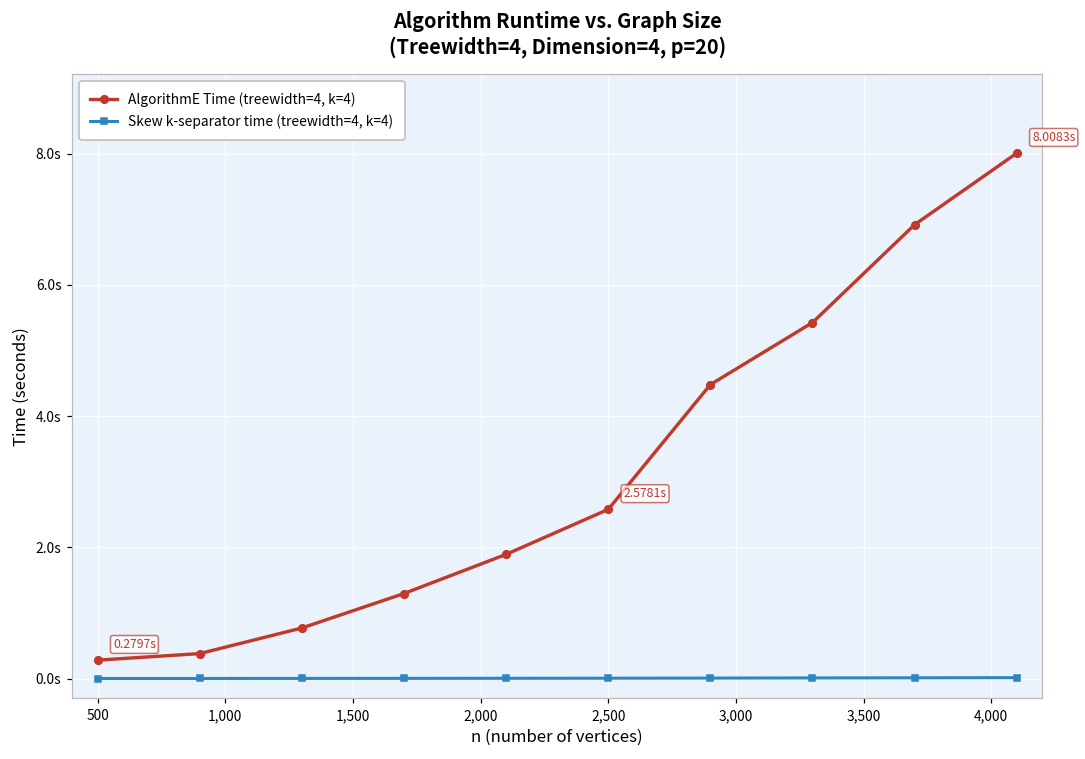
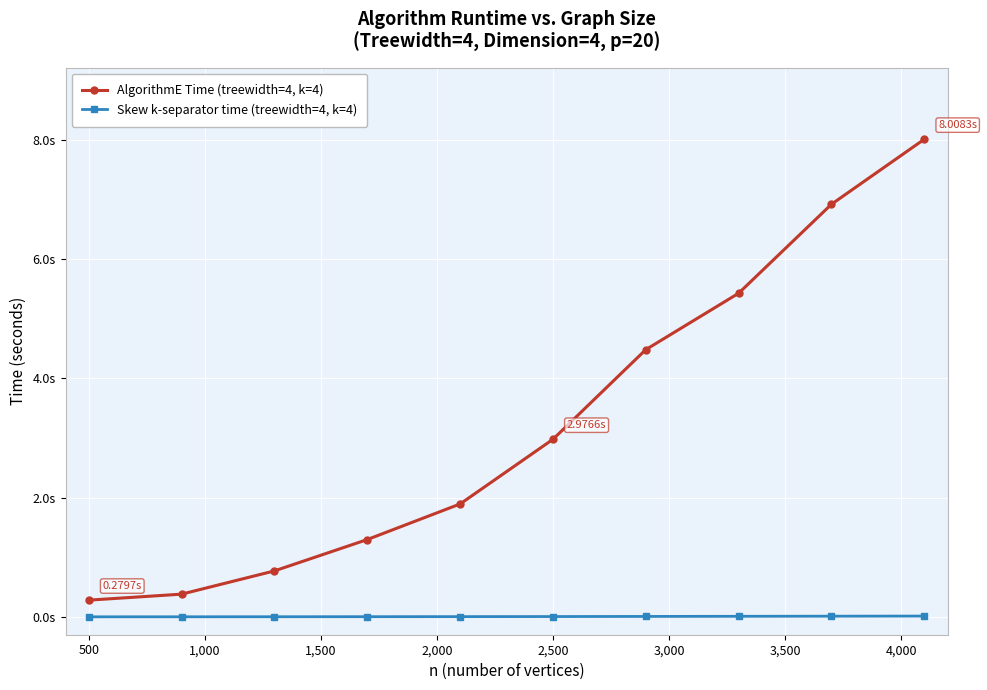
  {
    "AlgorithmE Time (treewidth=4, k=4)": {
-     "2,500": "2.5781s"
+     "2,500": "2.9766s"
    },
    "Skew k-separator time (treewidth=4, k=4)": {
      "500": "0.0s",
      "2,500": "0.0s"
    }
  }
